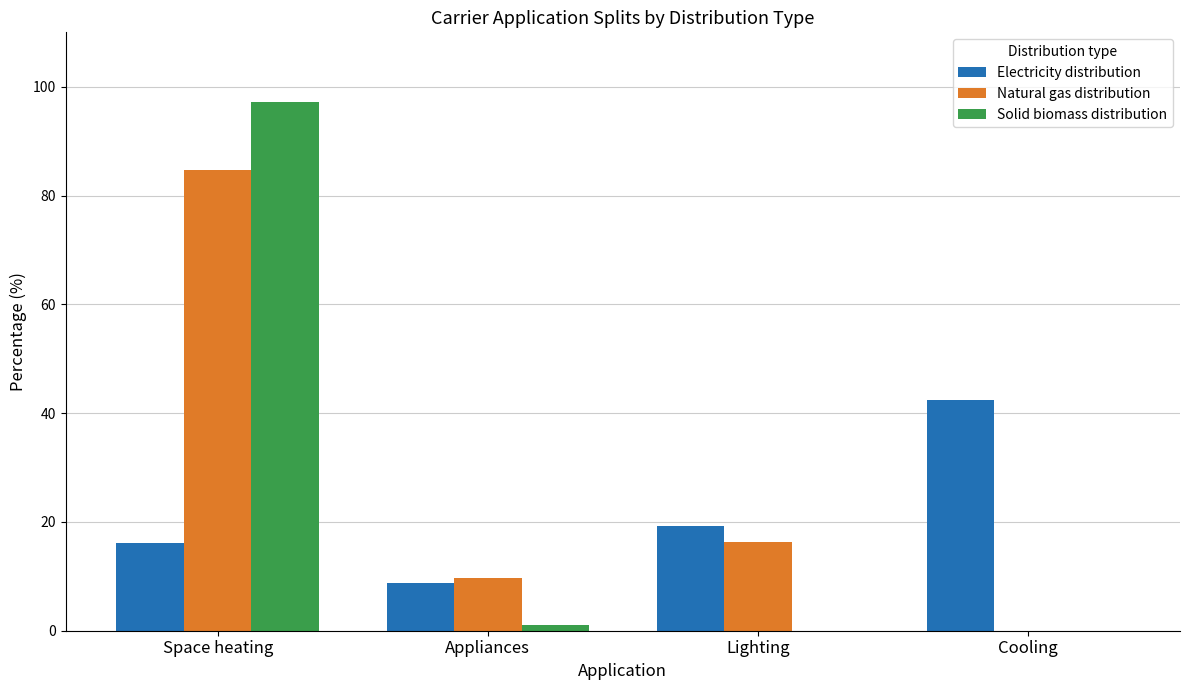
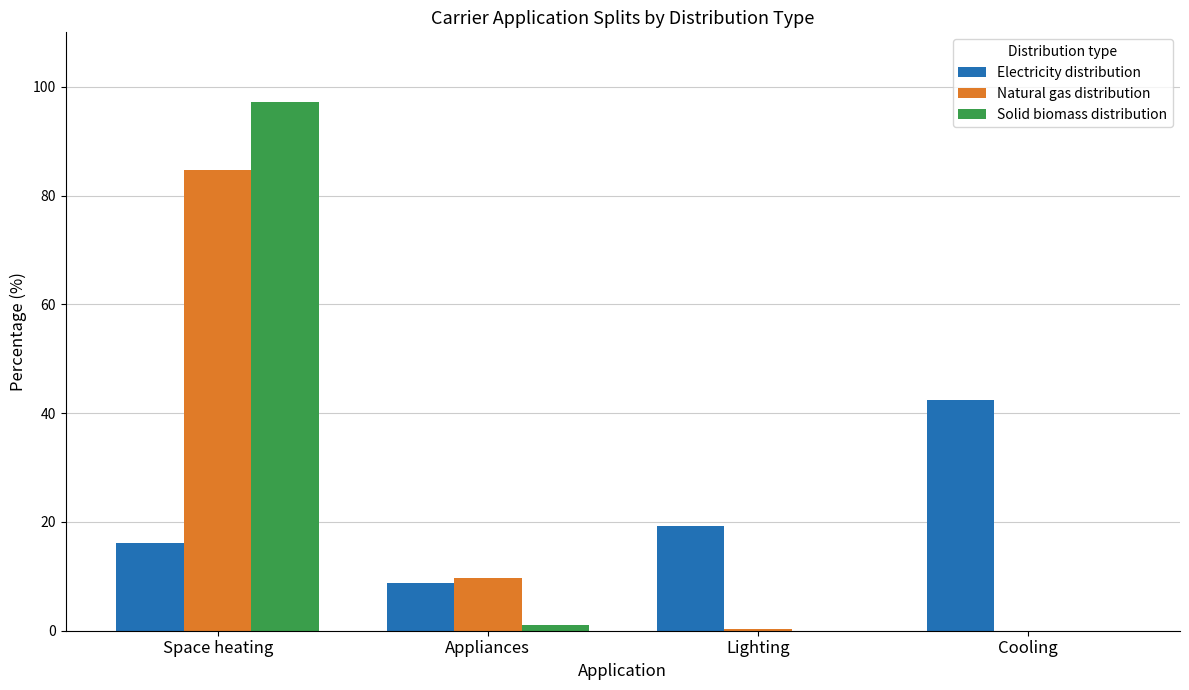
  {
    "Electricity distribution": {
      "Space heating": 16,
      "Appliances": 9,
      "Lighting": 19,
      "Cooling": 42
    },
    "Natural gas distribution": {
      "Space heating": 85,
      "Appliances": 10,
-     "Lighting": 16,
+     "Lighting": 0,
      "Cooling": 0
    },
    "Solid biomass distribution": {
      "Space heating": 97,
      "Appliances": 1,
      "Lighting": 0,
      "Cooling": 0
    }
  }
